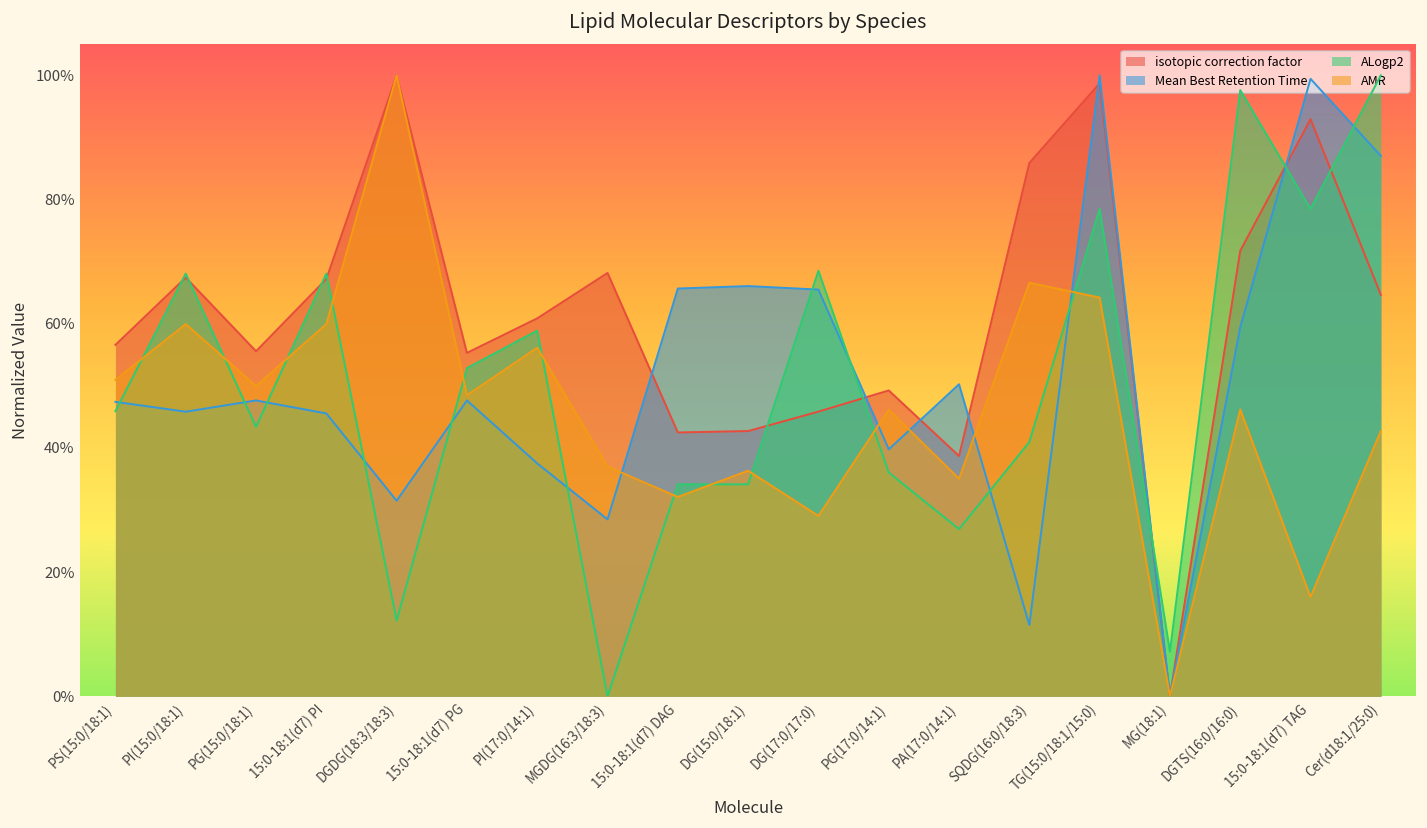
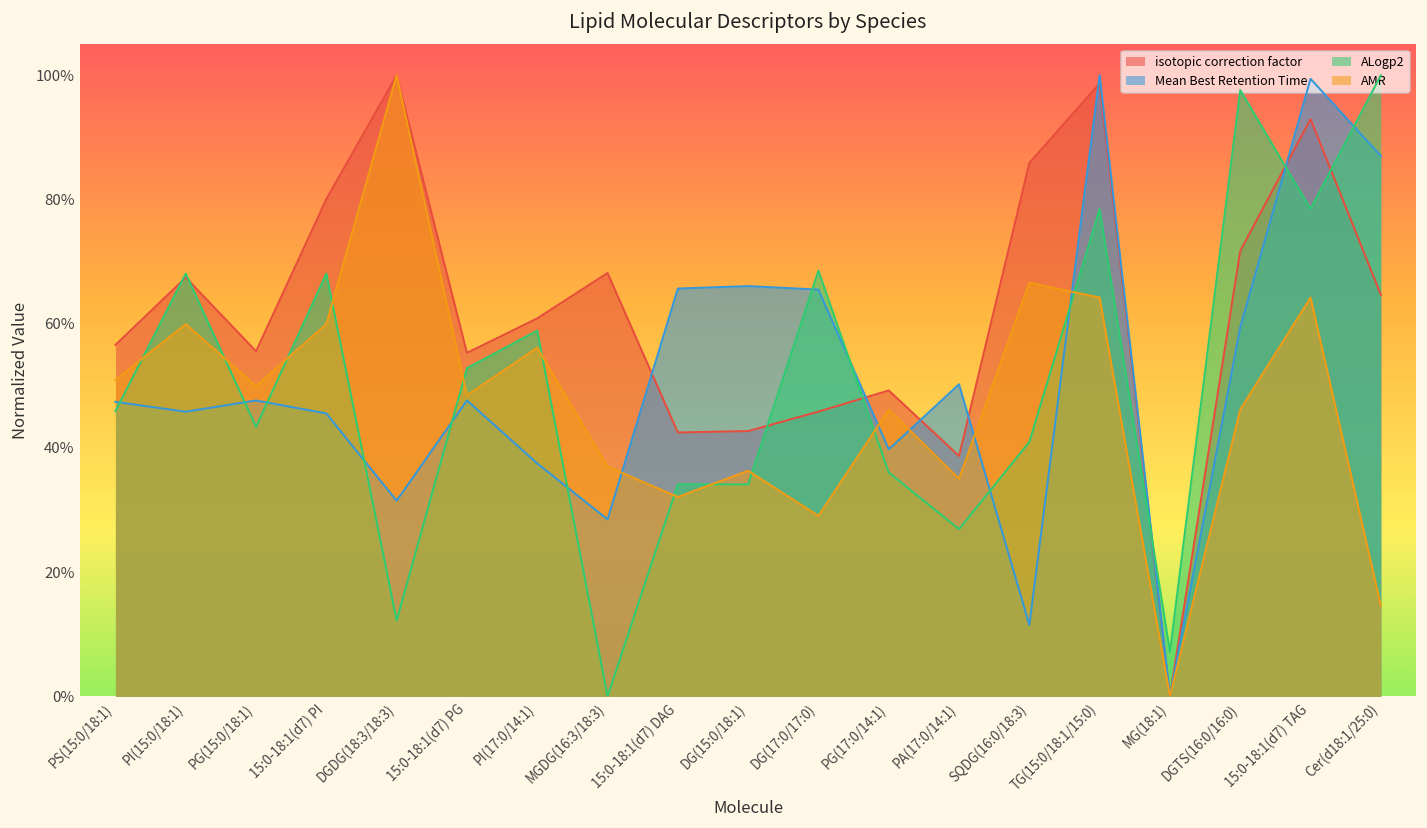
  {
    "isotopic correction factor": {
      "PS(15:0/18:1)": "57%",
      "PI(15:0/18:1)": "67%",
      "PG(15:0/18:1)": "56%",
-     "15:0-18:1(d7) PI": "67%",
+     "15:0-18:1(d7) PI": "80%",
      "15:0-18:1(d7) PG": "55%",
      "PI(17:0/14:1)": "61%",
      "MGDG(16:3/18:3)": "68%",
      "15:0-18:1(d7) DAG": "42%",
      "DG(15:0/18:1)": "43%",
      "DG(17:0/17:0)": "46%",
      "PG(17:0/14:1)": "49%",
      "PA(17:0/14:1)": "39%",
      "SQDG(16:0/18:3)": "86%",
      "TG(15:0/18:1/15:0)": "99%",
      "DGTS(16:0/16:0)": "72%",
      "15:0-18:1(d7) TAG": "93%",
      "Cer(d18:1/25:0)": "65%"
    },
    "Mean Best Retention Time": {
      "PS(15:0/18:1)": "47%",
      "PI(15:0/18:1)": "46%",
      "PG(15:0/18:1)": "48%",
      "15:0-18:1(d7) PI": "46%",
      "DGDG(18:3/18:3)": "32%",
      "15:0-18:1(d7) PG": "48%",
      "PI(17:0/14:1)": "38%",
      "MGDG(16:3/18:3)": "28%",
      "15:0-18:1(d7) DAG": "66%",
      "DG(15:0/18:1)": "66%",
      "DG(17:0/17:0)": "65%",
      "PG(17:0/14:1)": "40%",
      "PA(17:0/14:1)": "50%",
      "SQDG(16:0/18:3)": "12%",
      "TG(15:0/18:1/15:0)": "100%",
      "DGTS(16:0/16:0)": "59%",
      "Cer(d18:1/25:0)": "87%"
    },
    "ALogp2": {
      "PS(15:0/18:1)": "46%",
      "PI(15:0/18:1)": "68%",
      "PG(15:0/18:1)": "43%",
      "15:0-18:1(d7) PI": "68%",
      "DGDG(18:3/18:3)": "12%",
      "15:0-18:1(d7) PG": "53%",
      "PI(17:0/14:1)": "59%",
      "MGDG(16:3/18:3)": "0%",
      "15:0-18:1(d7) DAG": "34%",
      "DG(15:0/18:1)": "34%",
      "DG(17:0/17:0)": "69%",
      "PG(17:0/14:1)": "36%",
      "PA(17:0/14:1)": "27%",
      "SQDG(16:0/18:3)": "41%",
      "TG(15:0/18:1/15:0)": "78%",
      "MG(18:1)": "7%",
      "15:0-18:1(d7) TAG": "78%"
    },
    "AMR": {
      "PS(15:0/18:1)": "51%",
      "PI(15:0/18:1)": "60%",
      "PG(15:0/18:1)": "50%",
      "15:0-18:1(d7) PI": "60%",
      "15:0-18:1(d7) PG": "48%",
      "PI(17:0/14:1)": "56%",
      "MGDG(16:3/18:3)": "37%",
      "15:0-18:1(d7) DAG": "32%",
      "DG(15:0/18:1)": "36%",
      "DG(17:0/17:0)": "29%",
      "PG(17:0/14:1)": "46%",
      "PA(17:0/14:1)": "35%",
      "SQDG(16:0/18:3)": "67%",
      "TG(15:0/18:1/15:0)": "64%",
      "DGTS(16:0/16:0)": "46%",
-     "15:0-18:1(d7) TAG": "16%",
-     "Cer(d18:1/25:0)": "43%"
+     "15:0-18:1(d7) TAG": "64%",
+     "Cer(d18:1/25:0)": "15%"
    }
  }
